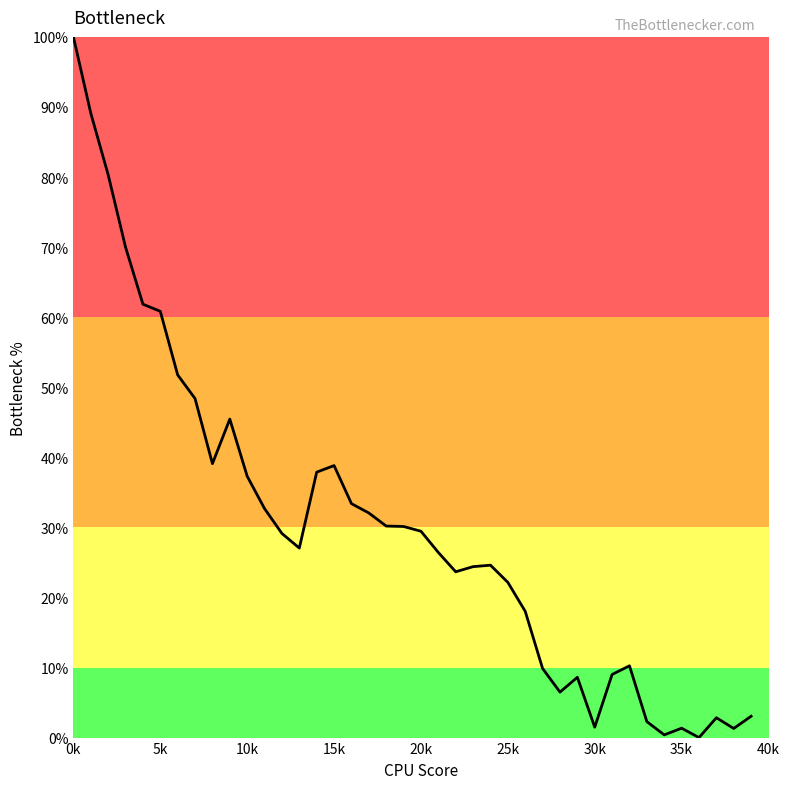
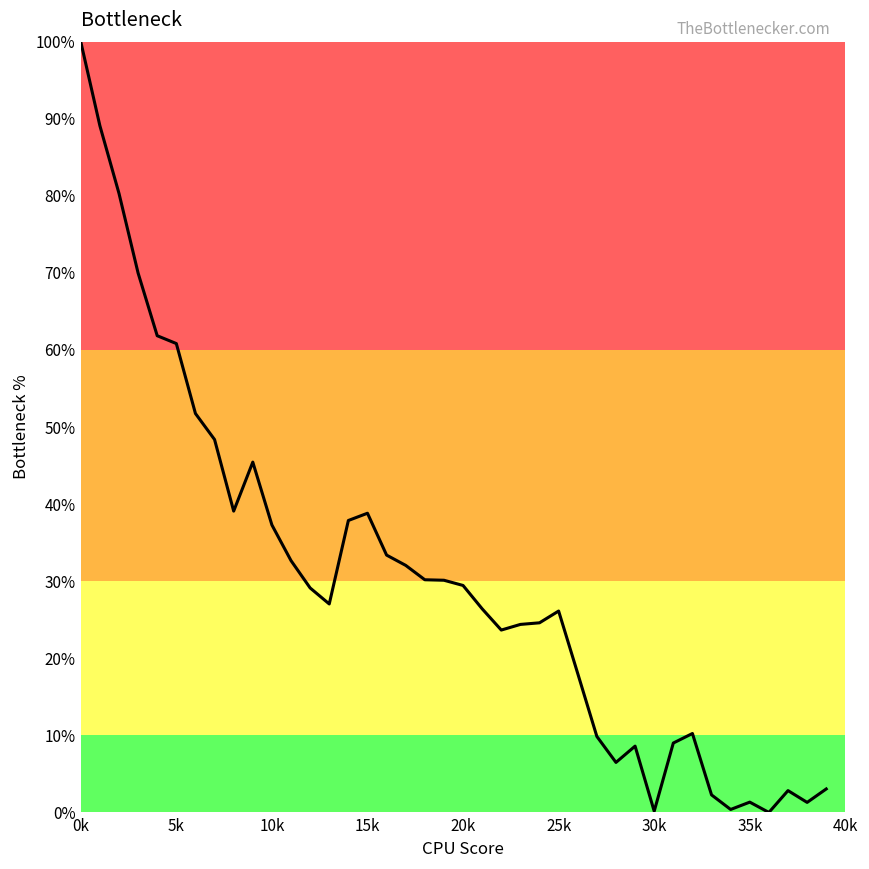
  {
    "0k": "100%",
    "5k": "61%",
    "10k": "37%",
    "15k": "39%",
    "20k": "29%",
-   "25k": "22%",
-   "30k": "1%",
+   "25k": "26%",
+   "30k": "0%",
    "35k": "1%"
  }
